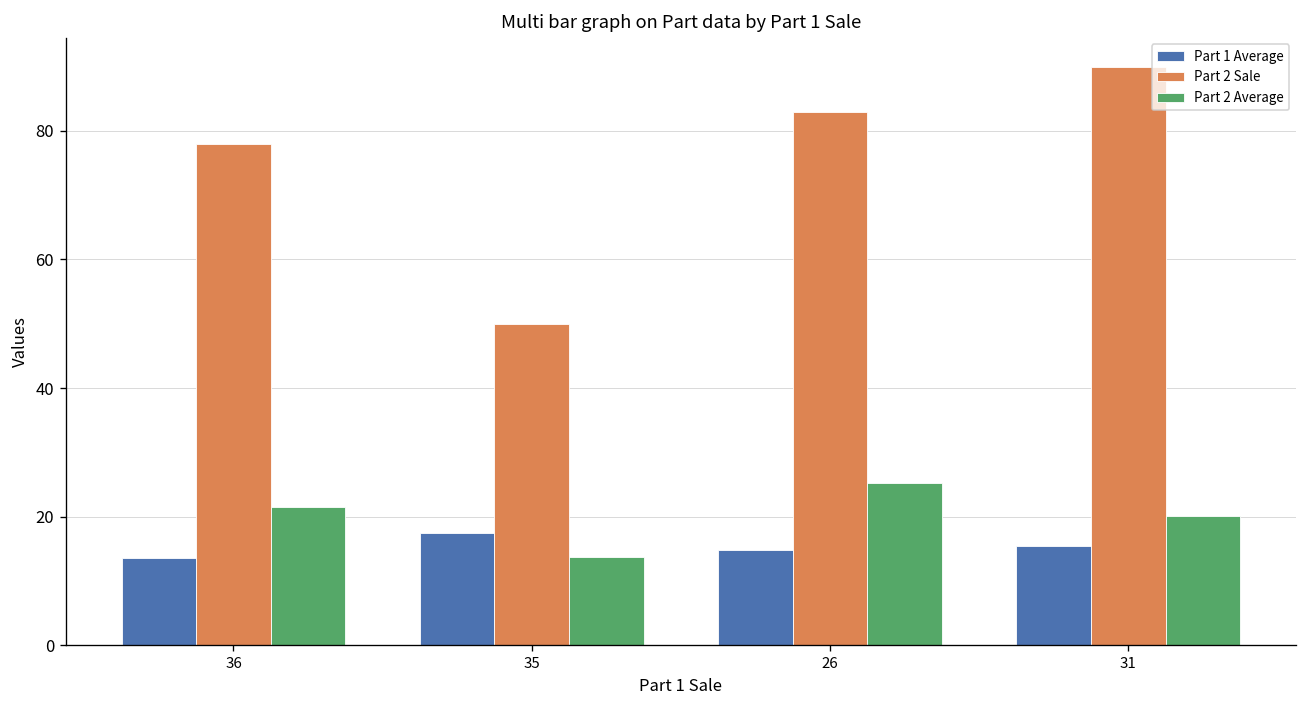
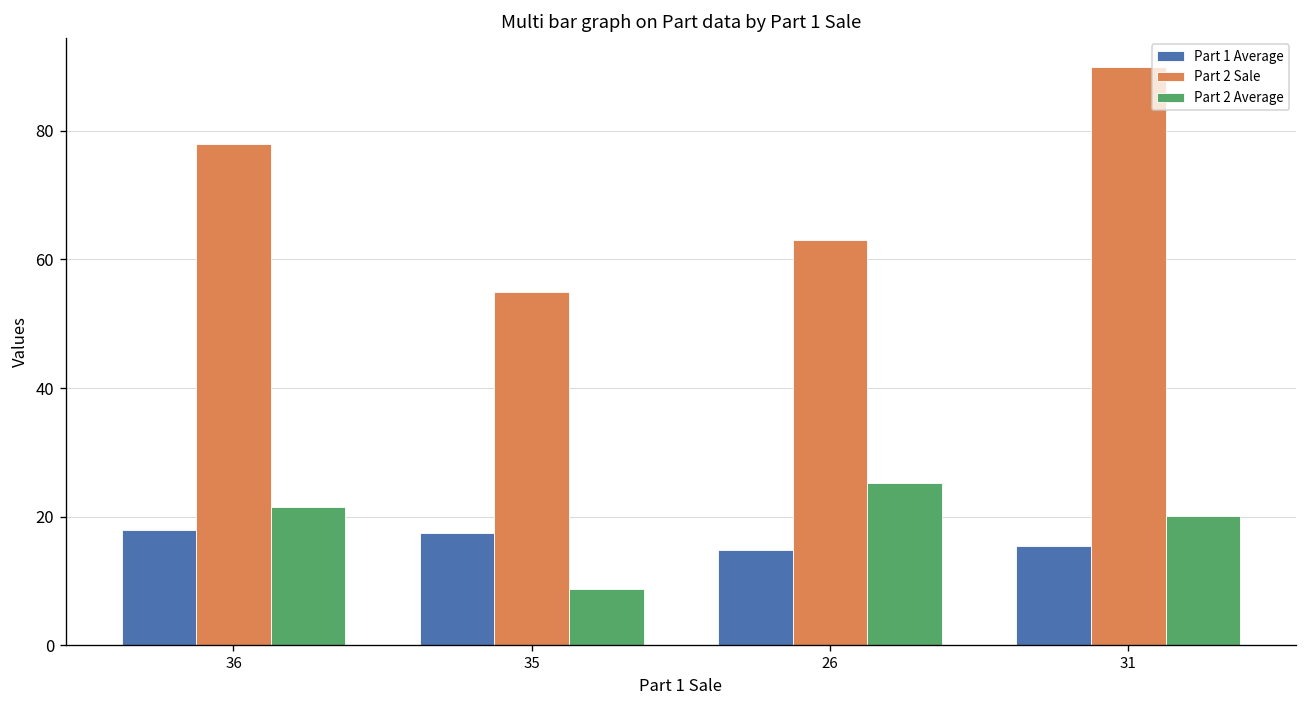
  {
    "Part 1 Average": {
-     "36": 14,
+     "36": 18,
      "35": 18,
      "26": 15,
      "31": 16
    },
    "Part 2 Sale": {
      "36": 78,
-     "35": 50,
-     "26": 83,
+     "35": 55,
+     "26": 63,
      "31": 90
    },
    "Part 2 Average": {
      "36": 22,
-     "35": 14,
+     "35": 9,
      "26": 25,
      "31": 20
    }
  }
